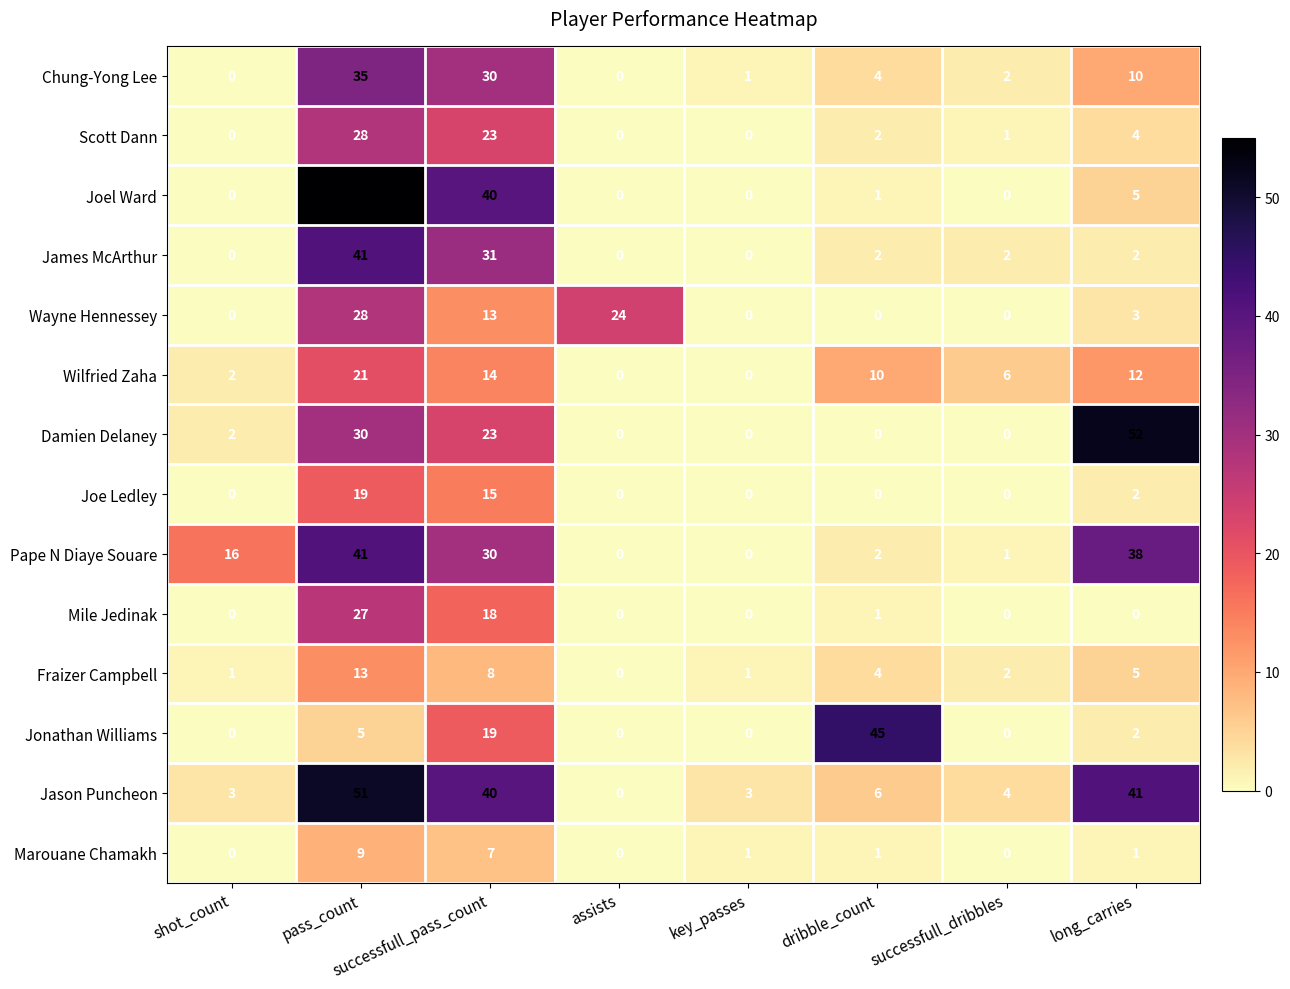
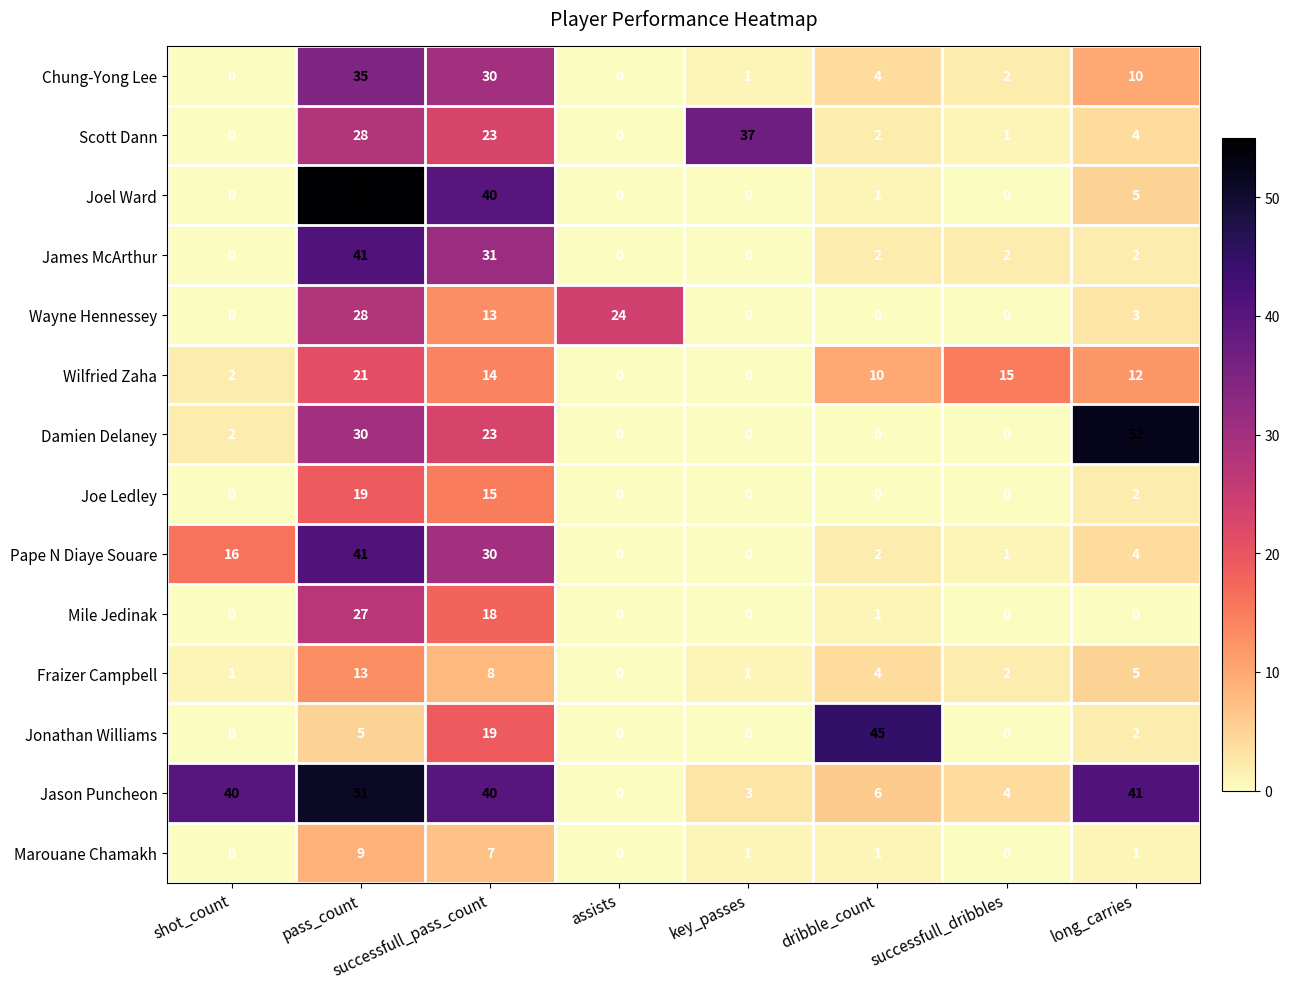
  {
    "Chung-Yong Lee": {
      "shot_count": 0,
      "pass_count": 35,
      "successfull_pass_count": 30,
      "assists": 0,
      "key_passes": 1,
      "dribble_count": 4,
      "successfull_dribbles": 2,
      "long_carries": 10
    },
    "Scott Dann": {
      "shot_count": 0,
      "pass_count": 28,
      "successfull_pass_count": 23,
      "assists": 0,
-     "key_passes": 0,
+     "key_passes": 37,
      "dribble_count": 2,
      "successfull_dribbles": 1,
      "long_carries": 4
    },
    "Joel Ward": {
      "shot_count": 0,
      "successfull_pass_count": 40,
      "assists": 0,
      "key_passes": 0,
      "dribble_count": 1,
      "successfull_dribbles": 0,
      "long_carries": 5
    },
    "James McArthur": {
      "shot_count": 0,
      "pass_count": 41,
      "successfull_pass_count": 31,
      "assists": 0,
      "key_passes": 0,
      "dribble_count": 2,
      "successfull_dribbles": 2,
      "long_carries": 2
    },
    "Wayne Hennessey": {
      "shot_count": 0,
      "pass_count": 28,
      "successfull_pass_count": 13,
      "assists": 24,
      "key_passes": 0,
      "dribble_count": 0,
      "successfull_dribbles": 0,
      "long_carries": 3
    },
    "Wilfried Zaha": {
      "shot_count": 2,
      "pass_count": 21,
      "successfull_pass_count": 14,
      "assists": 0,
      "key_passes": 0,
      "dribble_count": 10,
-     "successfull_dribbles": 6,
+     "successfull_dribbles": 15,
      "long_carries": 12
    },
    "Damien Delaney": {
      "shot_count": 2,
      "pass_count": 30,
      "successfull_pass_count": 23,
      "assists": 0,
      "key_passes": 0,
      "dribble_count": 0,
      "successfull_dribbles": 0
    },
    "Joe Ledley": {
      "shot_count": 0,
      "pass_count": 19,
      "successfull_pass_count": 15,
      "assists": 0,
      "key_passes": 0,
      "dribble_count": 0,
      "successfull_dribbles": 0,
      "long_carries": 2
    },
    "Pape N Diaye Souare": {
      "shot_count": 16,
      "pass_count": 41,
      "successfull_pass_count": 30,
      "assists": 0,
      "key_passes": 0,
      "dribble_count": 2,
      "successfull_dribbles": 1,
-     "long_carries": 38
+     "long_carries": 4
    },
    "Mile Jedinak": {
      "shot_count": 0,
      "pass_count": 27,
      "successfull_pass_count": 18,
      "assists": 0,
      "key_passes": 0,
      "dribble_count": 1,
      "successfull_dribbles": 0,
      "long_carries": 0
    },
    "Fraizer Campbell": {
      "shot_count": 1,
      "pass_count": 13,
      "successfull_pass_count": 8,
      "assists": 0,
      "key_passes": 1,
      "dribble_count": 4,
      "successfull_dribbles": 2,
      "long_carries": 5
    },
    "Jonathan Williams": {
      "shot_count": 0,
      "pass_count": 5,
      "successfull_pass_count": 19,
      "assists": 0,
      "key_passes": 0,
      "dribble_count": 45,
      "successfull_dribbles": 0,
      "long_carries": 2
    },
    "Jason Puncheon": {
-     "shot_count": 3,
+     "shot_count": 40,
      "successfull_pass_count": 40,
      "assists": 0,
      "key_passes": 3,
      "dribble_count": 6,
      "successfull_dribbles": 4,
      "long_carries": 41
    },
    "Marouane Chamakh": {
      "shot_count": 0,
      "pass_count": 9,
      "successfull_pass_count": 7,
      "assists": 0,
      "key_passes": 1,
      "dribble_count": 1,
      "successfull_dribbles": 0,
      "long_carries": 1
    }
  }
